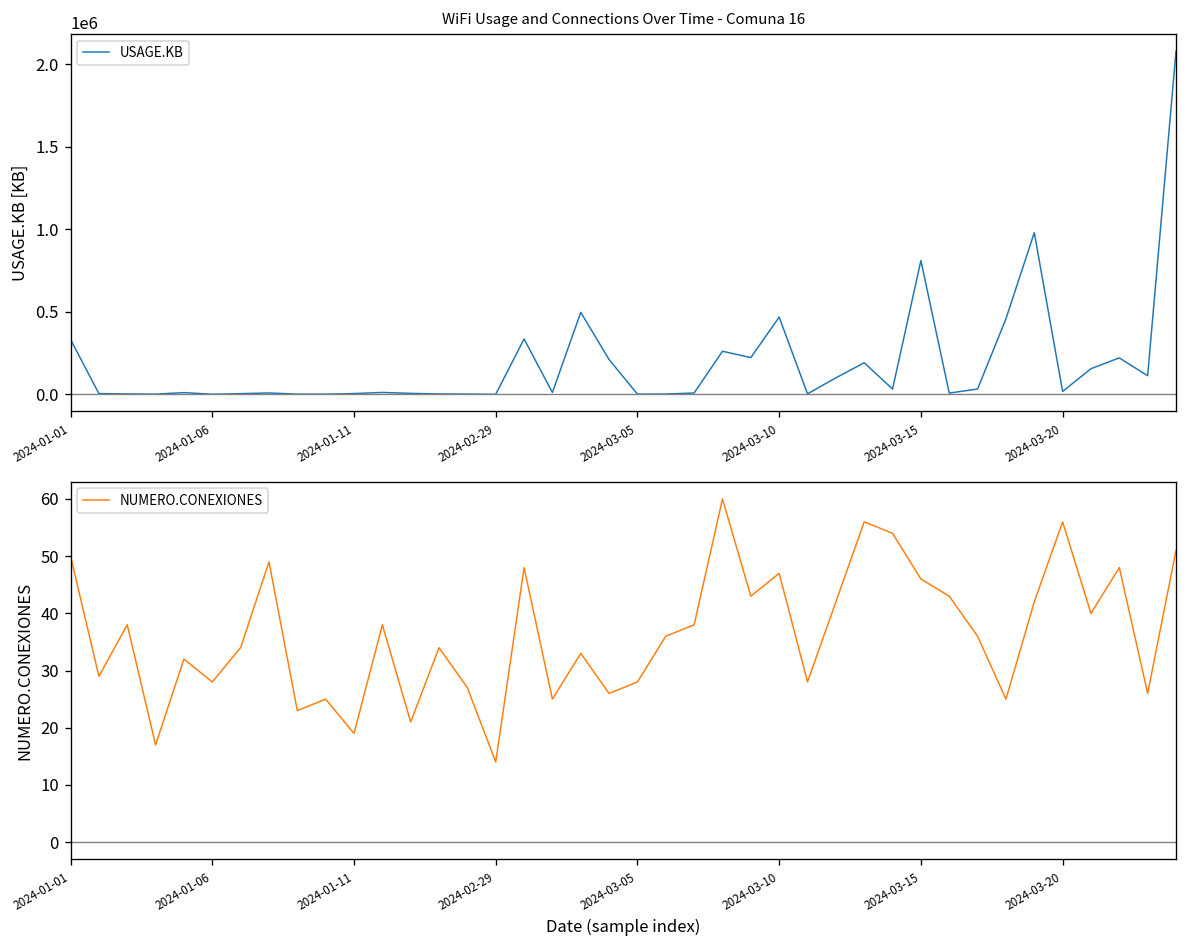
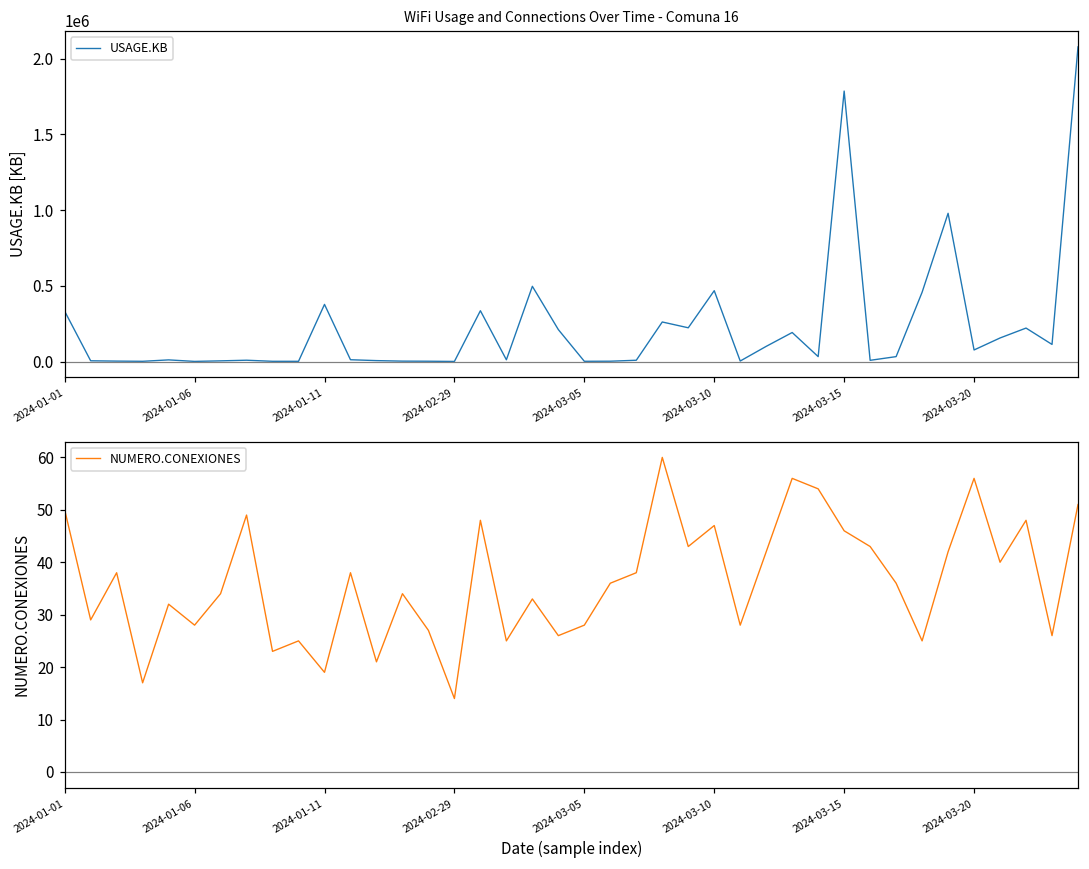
  {
    "WiFi Usage and Connections Over Time - Comuna 16": {
      "2024-01-01": 330000,
      "2024-01-06": 0,
-     "2024-01-11": 10000,
+     "2024-01-11": 380000,
      "2024-02-29": 0,
      "2024-03-05": 0,
      "2024-03-10": 470000,
-     "2024-03-15": 810000,
-     "2024-03-20": 20000
+     "2024-03-15": 1790000,
+     "2024-03-20": 80000
    }
  }
